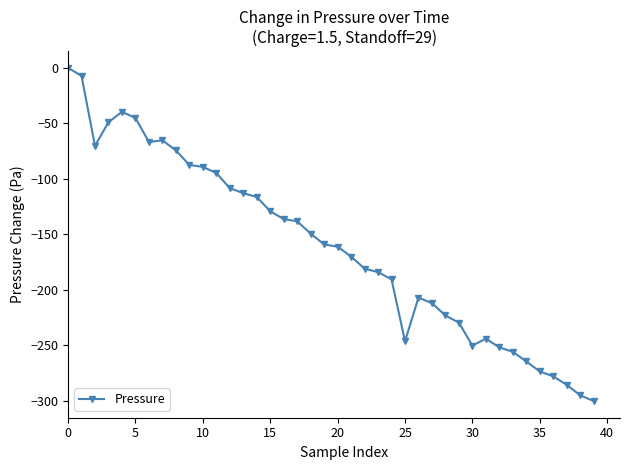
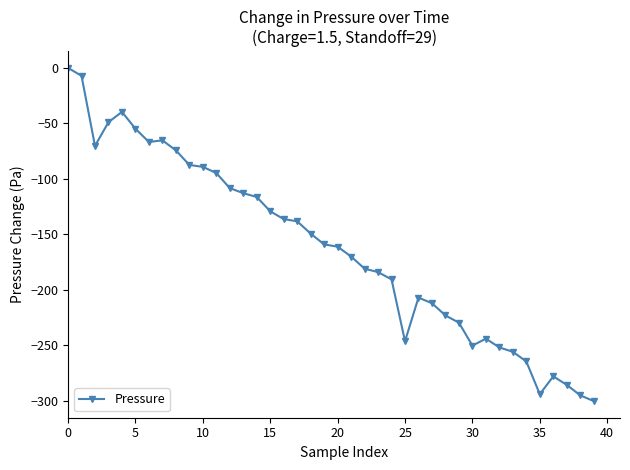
  {
    "0": 0,
-   "5": -45,
+   "5": -55,
    "10": -89,
    "15": -129,
    "20": -161,
    "25": -247,
    "30": -250,
-   "35": -274
+   "35": -294
  }
